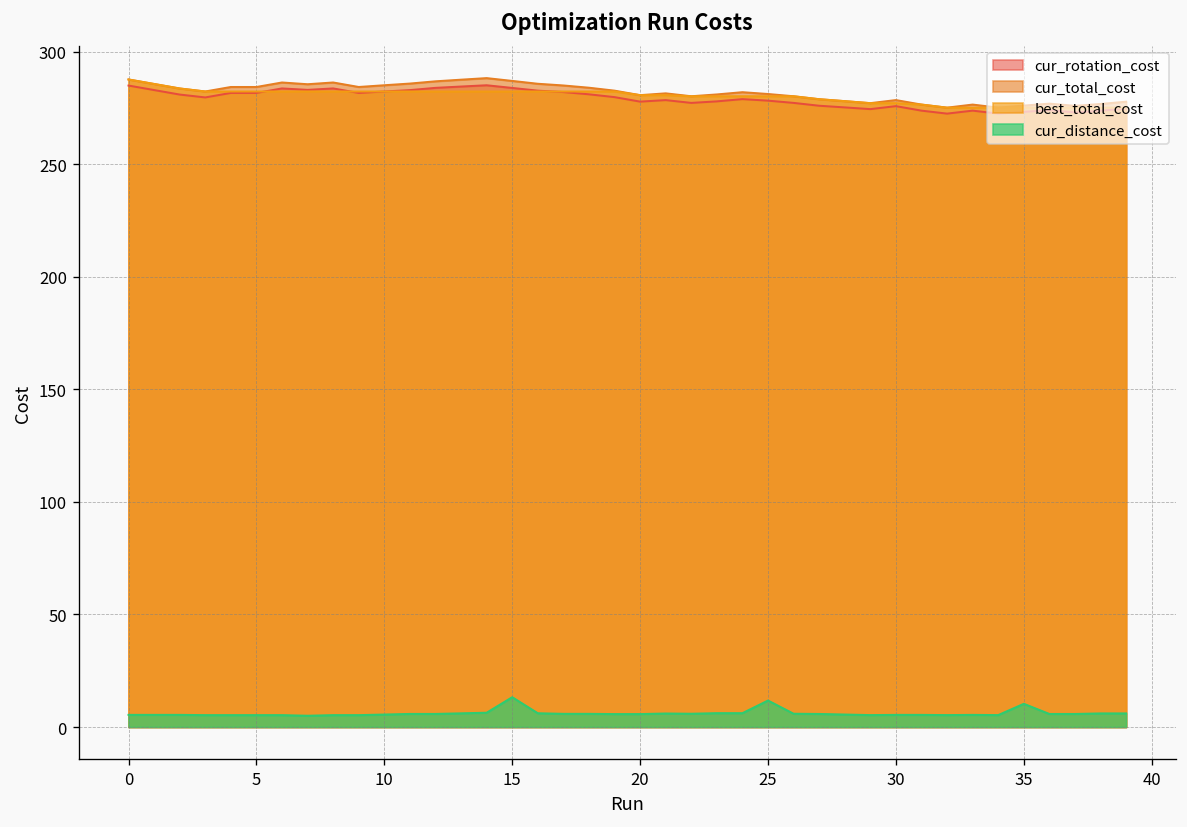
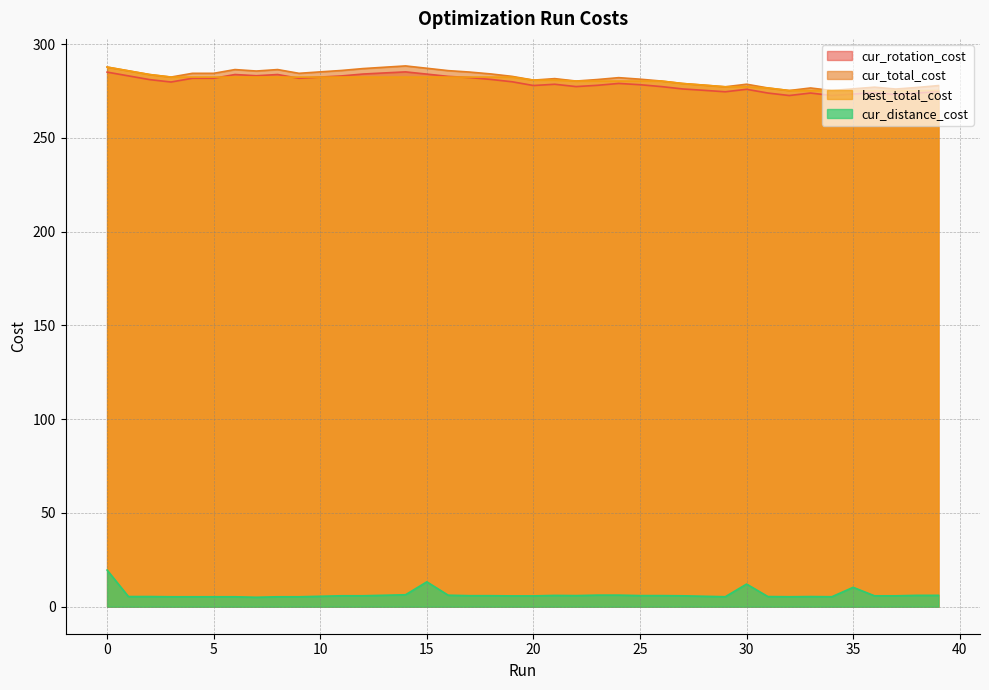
  {
    "cur_distance_cost": {
-     "0": 5,
+     "0": 20,
      "5": 5,
      "10": 6,
      "15": 13,
      "20": 6,
-     "25": 12,
-     "30": 5,
+     "25": 6,
+     "30": 12,
      "35": 10
    }
  }
